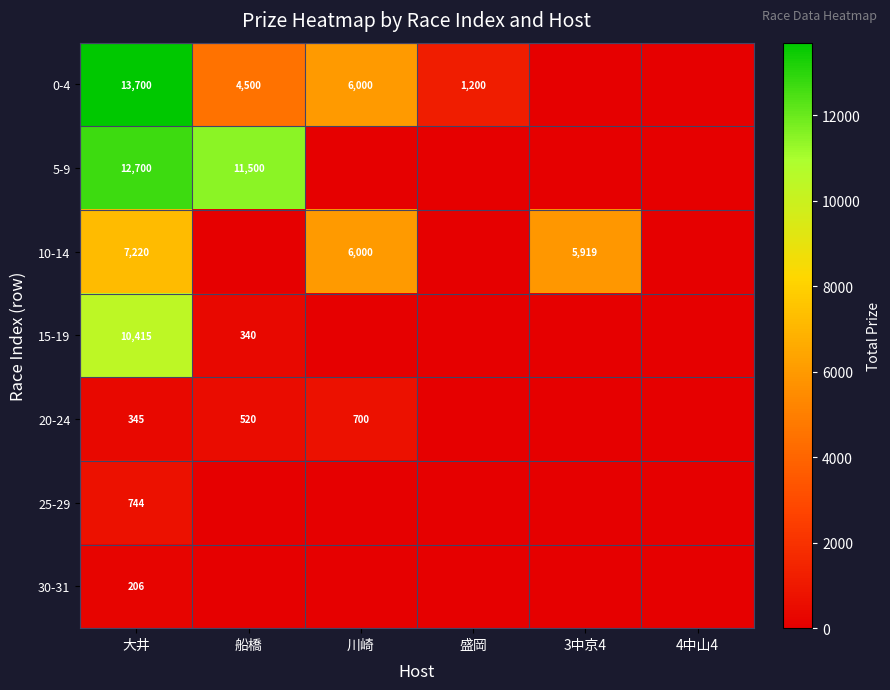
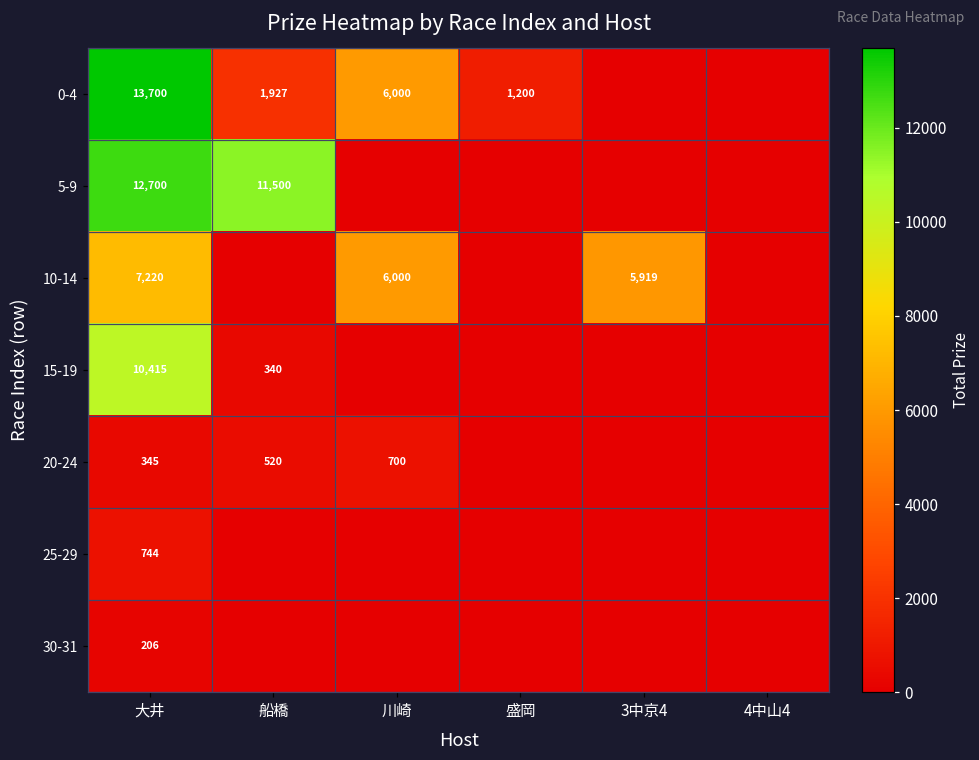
  {
    "0-4": {
      "大井": "13,700",
-     "船橋": "4,500",
+     "船橋": "1,927",
      "川崎": "6,000",
      "盛岡": "1,200"
    },
    "5-9": {
      "大井": "12,700",
      "船橋": "11,500"
    },
    "10-14": {
      "大井": "7,220",
      "川崎": "6,000",
      "3中京4": "5,919"
    },
    "15-19": {
      "大井": "10,415",
      "船橋": "340"
    },
    "20-24": {
      "大井": "345",
      "船橋": "520",
      "川崎": "700"
    },
    "25-29": {
      "大井": "744"
    },
    "30-31": {
      "大井": "206"
    }
  }
